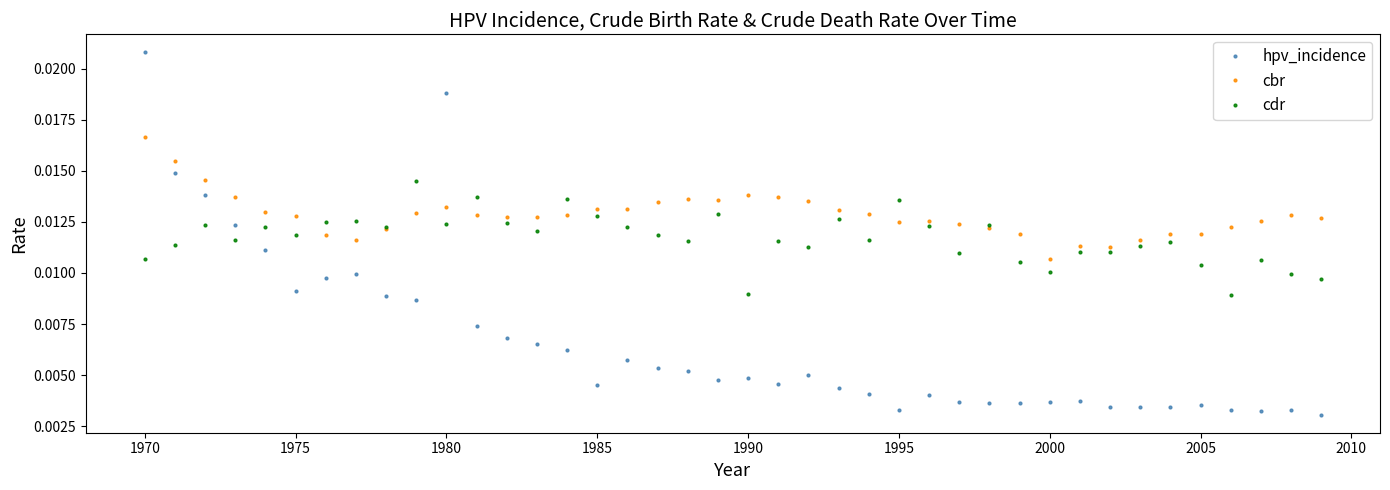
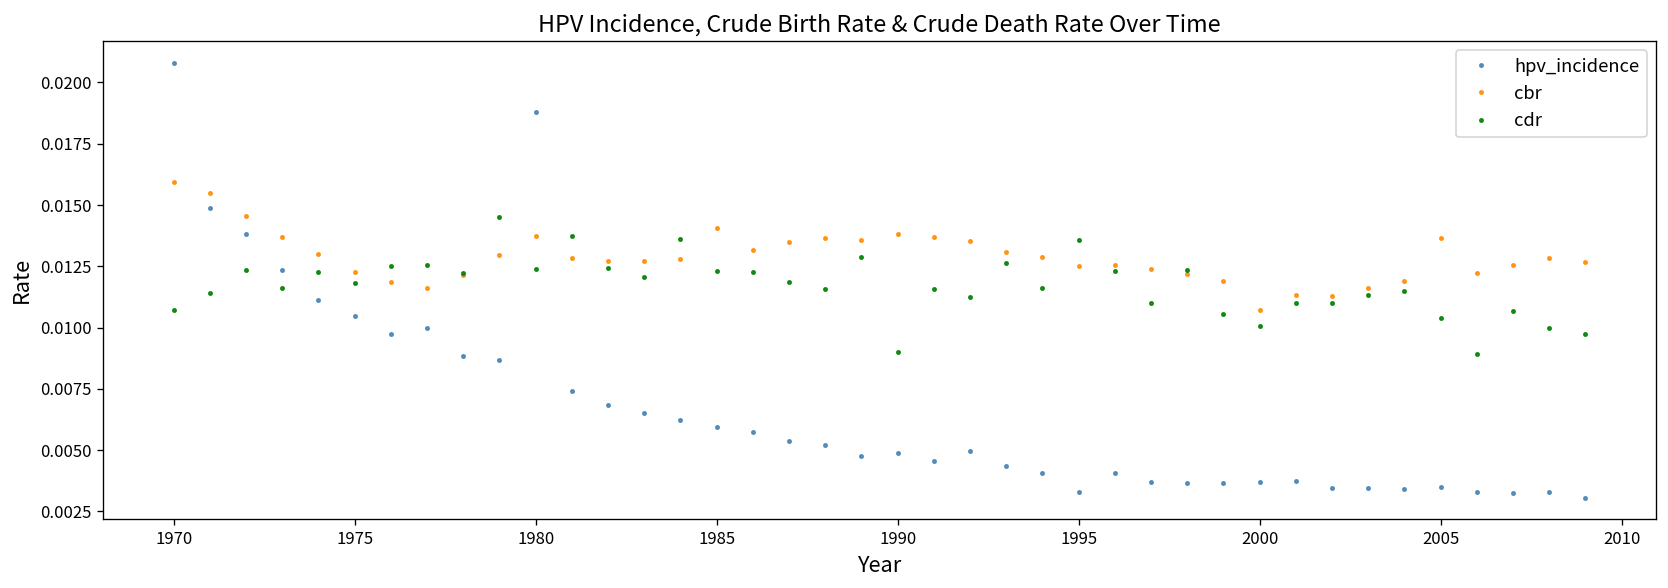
  {
    "hpv_incidence": {
      "1970": 0.0208,
-     "1975": 0.0091,
+     "1975": 0.0105,
      "1980": 0.0188,
-     "1985": 0.0045,
+     "1985": 0.0060,
      "1990": 0.0049,
      "1995": 0.0033,
      "2000": 0.0037,
      "2005": 0.0035
    },
    "cbr": {
-     "1970": 0.0167,
-     "1975": 0.0128,
-     "1980": 0.0132,
-     "1985": 0.0131,
+     "1970": 0.0159,
+     "1975": 0.0123,
+     "1980": 0.0137,
+     "1985": 0.0141,
      "1990": 0.0138,
      "1995": 0.0125,
      "2000": 0.0107,
-     "2005": 0.0119
+     "2005": 0.0137
    },
    "cdr": {
      "1970": 0.0107,
      "1975": 0.0118,
      "1980": 0.0124,
-     "1985": 0.0128,
+     "1985": 0.0123,
      "1990": 0.0090,
      "1995": 0.0136,
      "2000": 0.0100,
      "2005": 0.0104
    }
  }
